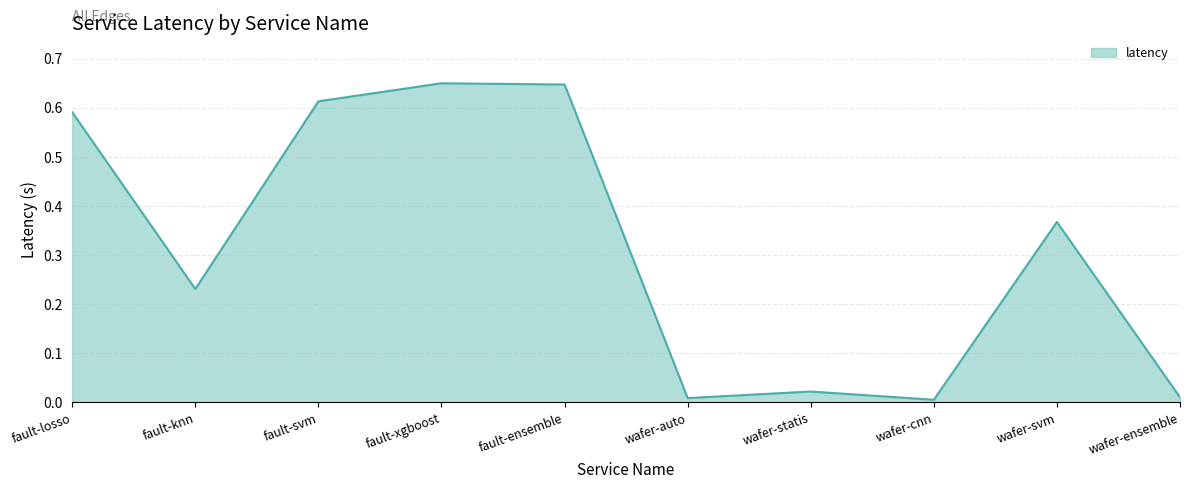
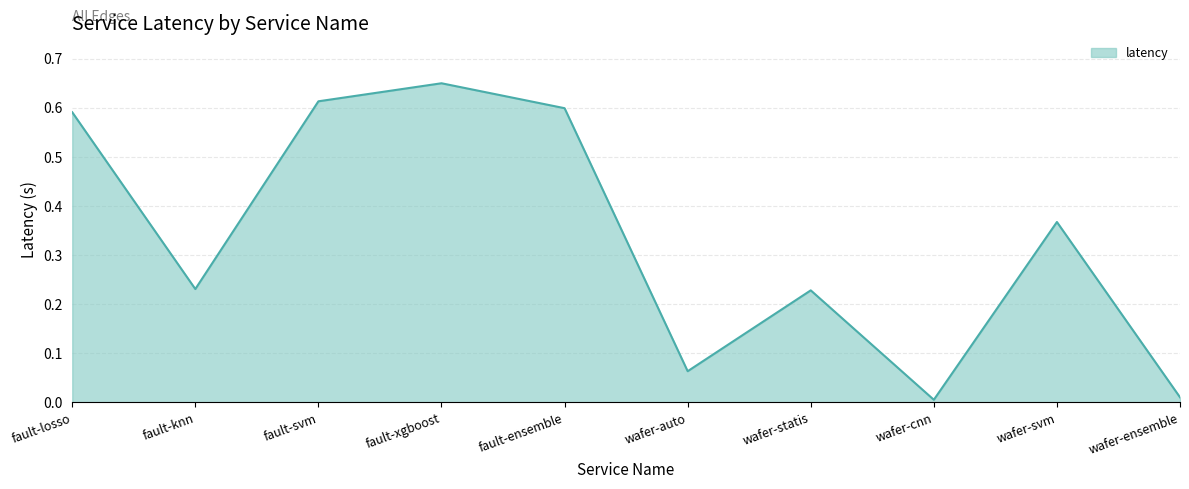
  {
    "fault-losso": 0.59,
    "fault-knn": 0.23,
    "fault-svm": 0.61,
    "fault-xgboost": 0.65,
-   "fault-ensemble": 0.65,
-   "wafer-auto": 0.01,
-   "wafer-statis": 0.02,
+   "fault-ensemble": 0.60,
+   "wafer-auto": 0.06,
+   "wafer-statis": 0.23,
    "wafer-cnn": 0.01,
    "wafer-svm": 0.37,
    "wafer-ensemble": 0.01
  }
